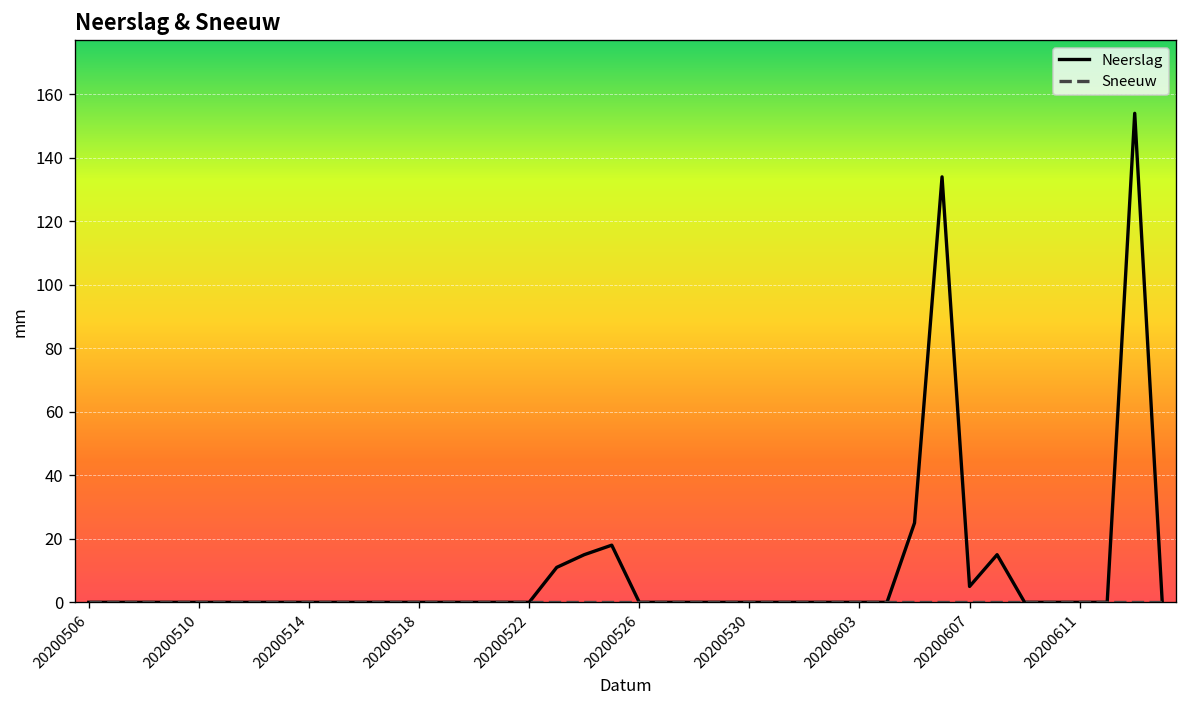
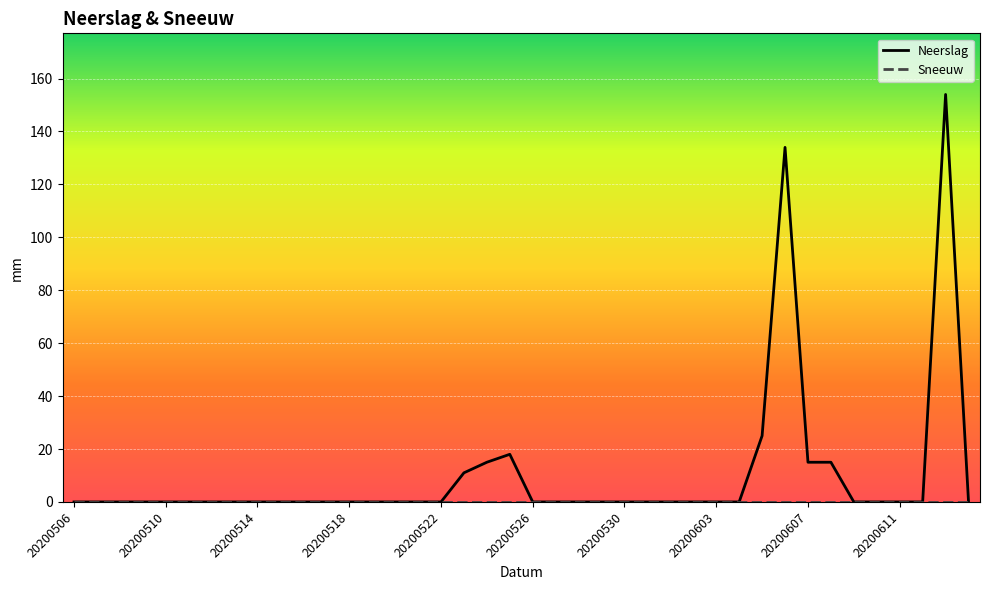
  {
    "Neerslag": {
-     "20200607": 5
+     "20200607": 15
    },
    "Sneeuw": {
      "20200607": 0
    }
  }
